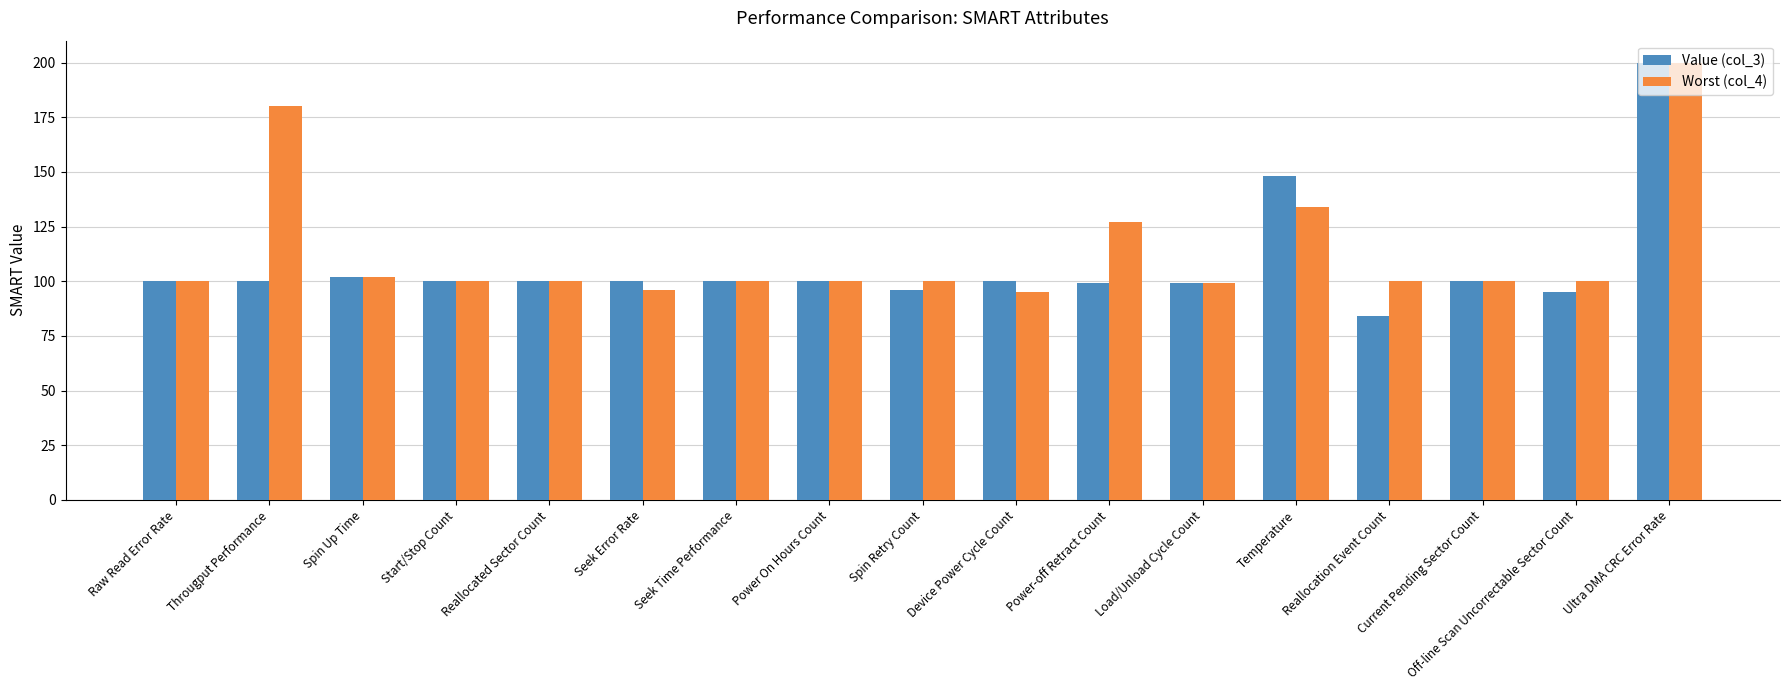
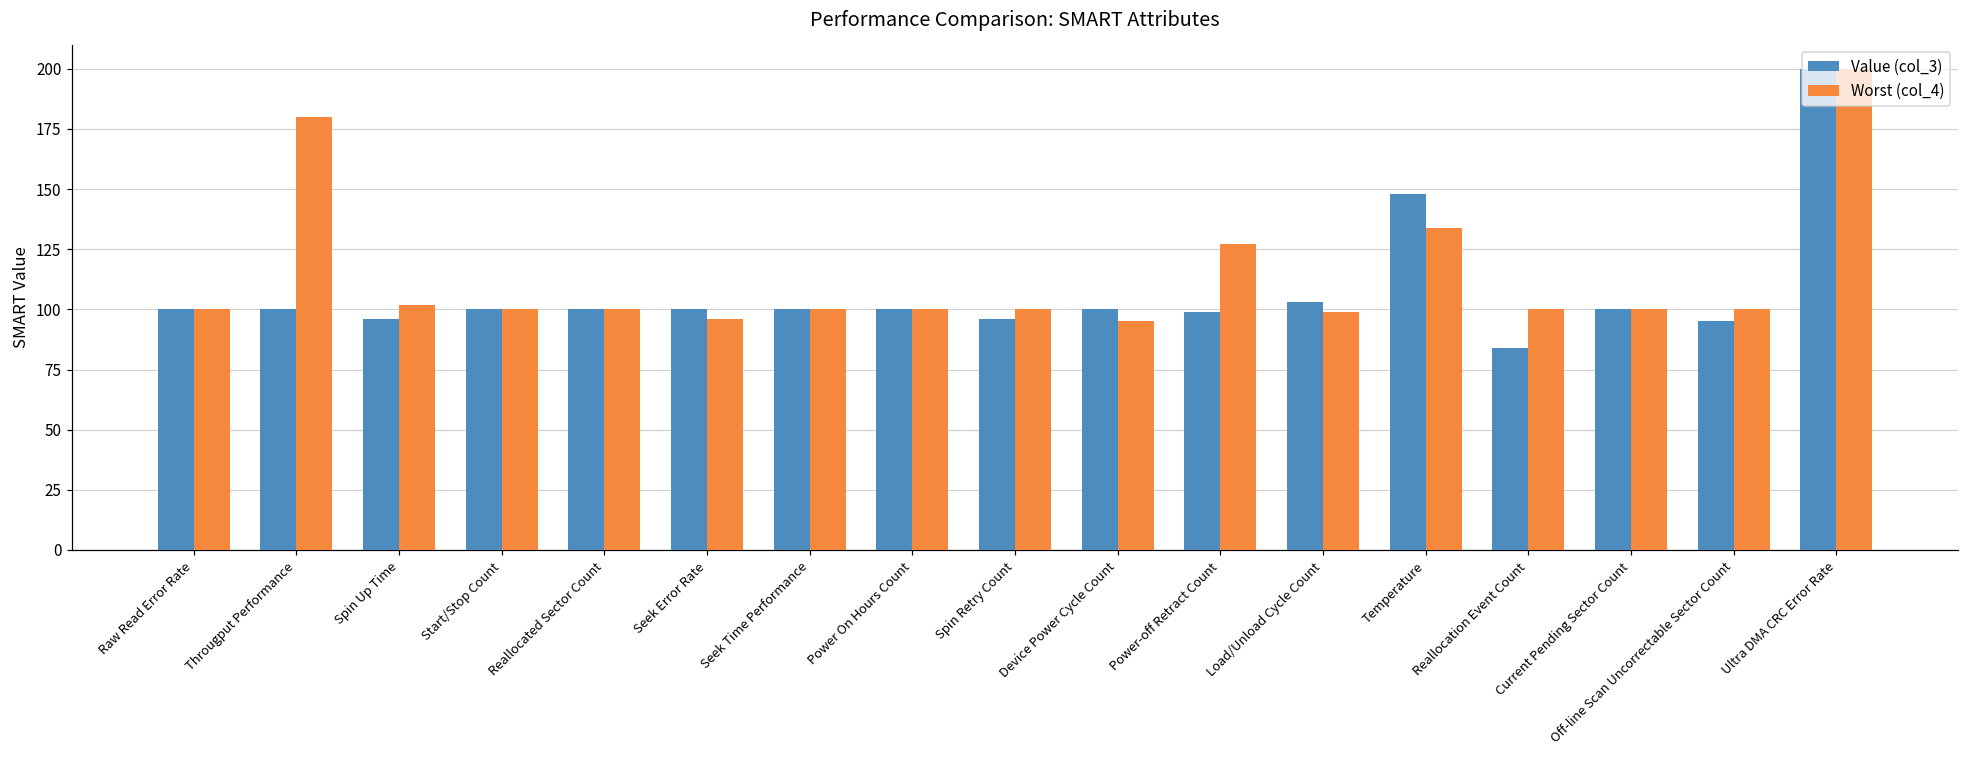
  {
    "Value (col_3)": {
      "Raw Read Error Rate": 100,
      "Througput Performance": 100,
-     "Spin Up Time": 102,
+     "Spin Up Time": 96,
      "Start/Stop Count": 100,
      "Reallocated Sector Count": 100,
      "Seek Error Rate": 100,
      "Seek Time Performance": 100,
      "Power On Hours Count": 100,
      "Spin Retry Count": 96,
      "Device Power Cycle Count": 100,
      "Power-off Retract Count": 99,
-     "Load/Unload Cycle Count": 99,
+     "Load/Unload Cycle Count": 103,
      "Temperature": 148,
      "Reallocation Event Count": 84,
      "Current Pending Sector Count": 100,
      "Off-line Scan Uncorrectable Sector Count": 95
    },
    "Worst (col_4)": {
      "Raw Read Error Rate": 100,
      "Througput Performance": 180,
      "Spin Up Time": 102,
      "Start/Stop Count": 100,
      "Reallocated Sector Count": 100,
      "Seek Error Rate": 96,
      "Seek Time Performance": 100,
      "Power On Hours Count": 100,
      "Spin Retry Count": 100,
      "Device Power Cycle Count": 95,
      "Power-off Retract Count": 127,
      "Load/Unload Cycle Count": 99,
      "Temperature": 134,
      "Reallocation Event Count": 100,
      "Current Pending Sector Count": 100,
      "Off-line Scan Uncorrectable Sector Count": 100
    }
  }
